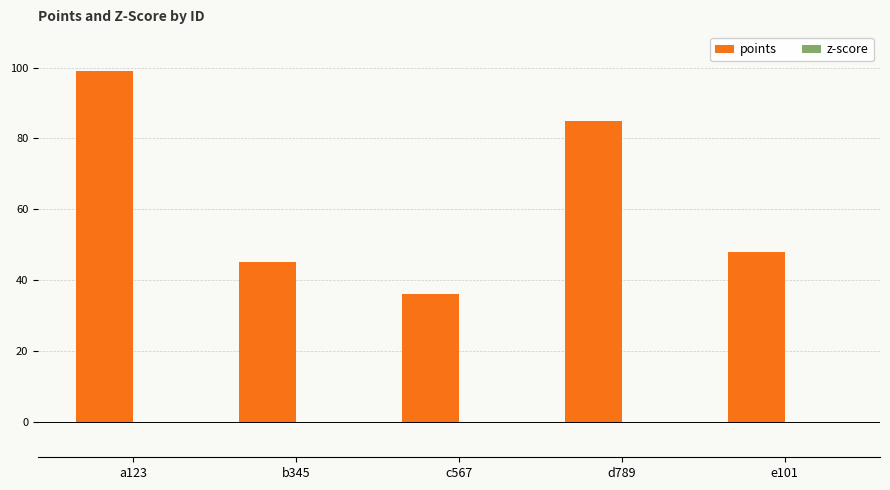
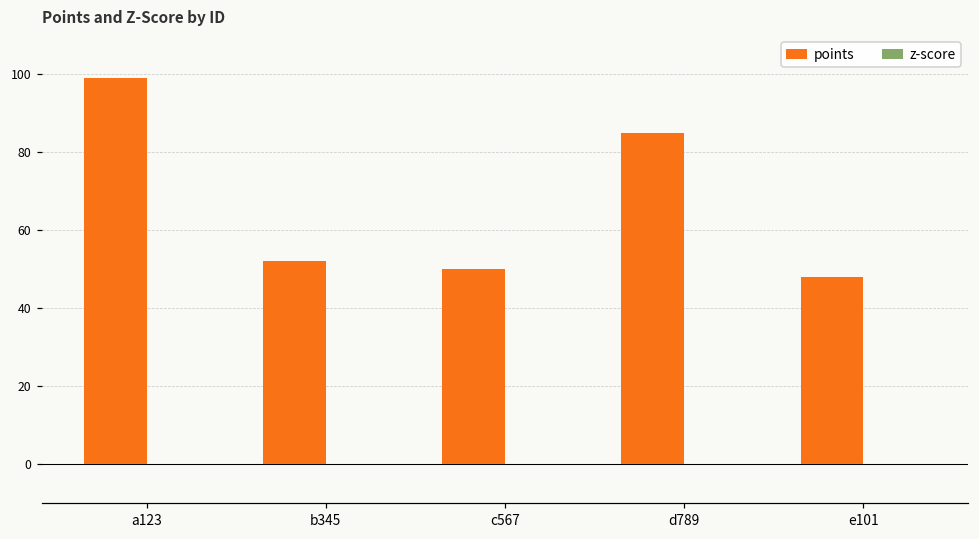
  {
    "points": {
      "a123": 99,
-     "b345": 45,
-     "c567": 36,
+     "b345": 52,
+     "c567": 50,
      "d789": 85,
      "e101": 48
    },
    "z-score": {
      "a123": 0,
      "b345": 0,
      "c567": 0,
      "d789": 0,
      "e101": 0
    }
  }
